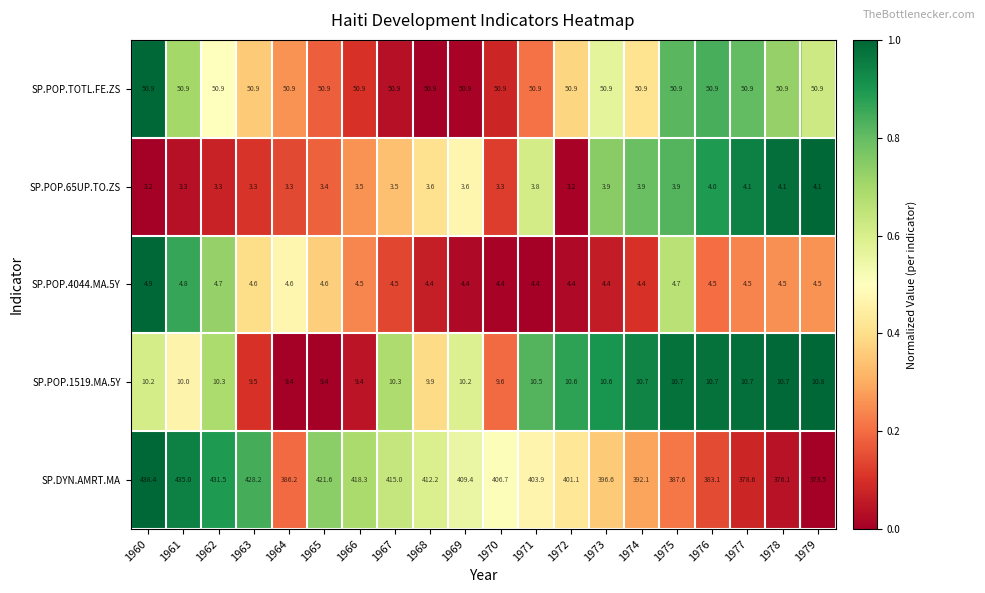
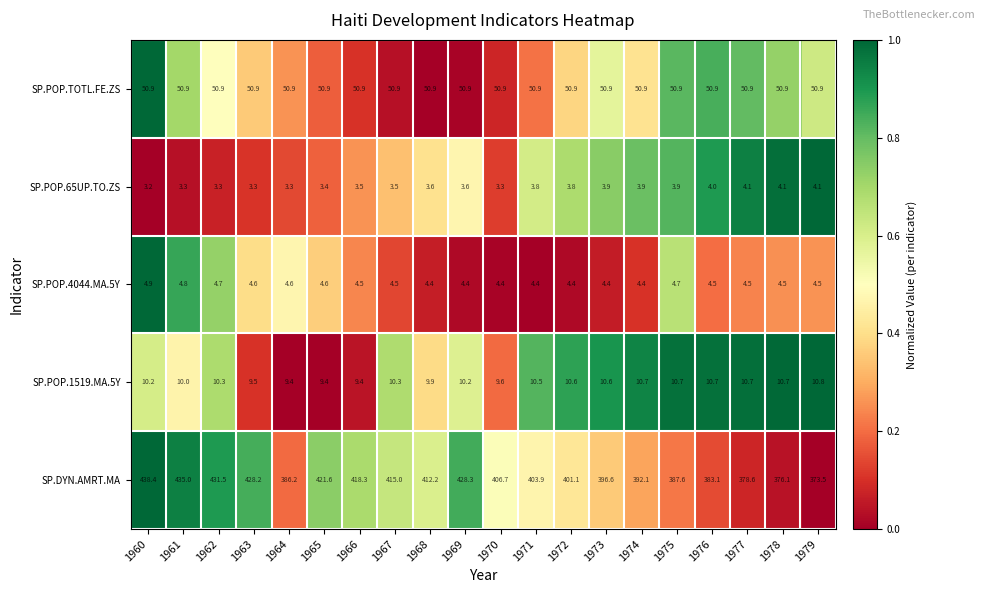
  {
    "SP.POP.TOTL.FE.ZS": {
      "1960": 50.9,
      "1961": 50.9,
      "1962": 50.9,
      "1963": 50.9,
      "1964": 50.9,
      "1965": 50.9,
      "1966": 50.9,
      "1967": 50.9,
      "1968": 50.9,
      "1969": 50.9,
      "1970": 50.9,
      "1971": 50.9,
      "1972": 50.9,
      "1973": 50.9,
      "1974": 50.9,
      "1975": 50.9,
      "1976": 50.9,
      "1977": 50.9,
      "1978": 50.9,
      "1979": 50.9
    },
    "SP.POP.65UP.TO.ZS": {
      "1960": 3.2,
      "1961": 3.3,
      "1962": 3.3,
      "1963": 3.3,
      "1964": 3.3,
      "1965": 3.4,
      "1966": 3.5,
      "1967": 3.5,
      "1968": 3.6,
      "1969": 3.6,
      "1970": 3.3,
      "1971": 3.8,
-     "1972": 3.2,
+     "1972": 3.8,
      "1973": 3.9,
      "1974": 3.9,
      "1975": 3.9,
      "1976": 4.0,
      "1977": 4.1,
      "1978": 4.1,
      "1979": 4.1
    },
    "SP.POP.4044.MA.5Y": {
      "1960": 4.9,
      "1961": 4.8,
      "1962": 4.7,
      "1963": 4.6,
      "1964": 4.6,
      "1965": 4.6,
      "1966": 4.5,
      "1967": 4.5,
      "1968": 4.4,
      "1969": 4.4,
      "1970": 4.4,
      "1971": 4.4,
      "1972": 4.4,
      "1973": 4.4,
      "1974": 4.4,
      "1975": 4.7,
      "1976": 4.5,
      "1977": 4.5,
      "1978": 4.5,
      "1979": 4.5
    },
    "SP.POP.1519.MA.5Y": {
      "1960": 10.2,
      "1961": 10.0,
      "1962": 10.3,
      "1963": 9.5,
      "1964": 9.4,
      "1965": 9.4,
      "1966": 9.4,
      "1967": 10.3,
      "1968": 9.9,
      "1969": 10.2,
      "1970": 9.6,
      "1971": 10.5,
      "1972": 10.6,
      "1973": 10.6,
      "1974": 10.7,
      "1975": 10.7,
      "1976": 10.7,
      "1977": 10.7,
      "1978": 10.7,
      "1979": 10.8
    },
    "SP.DYN.AMRT.MA": {
      "1960": 438.4,
      "1961": 435.0,
      "1962": 431.5,
      "1963": 428.2,
      "1964": 386.2,
      "1965": 421.6,
      "1966": 418.3,
      "1967": 415.0,
      "1968": 412.2,
-     "1969": 409.4,
+     "1969": 428.3,
      "1970": 406.7,
      "1971": 403.9,
      "1972": 401.1,
      "1973": 396.6,
      "1974": 392.1,
      "1975": 387.6,
      "1976": 383.1,
      "1977": 378.6,
      "1978": 376.1,
      "1979": 373.5
    }
  }
